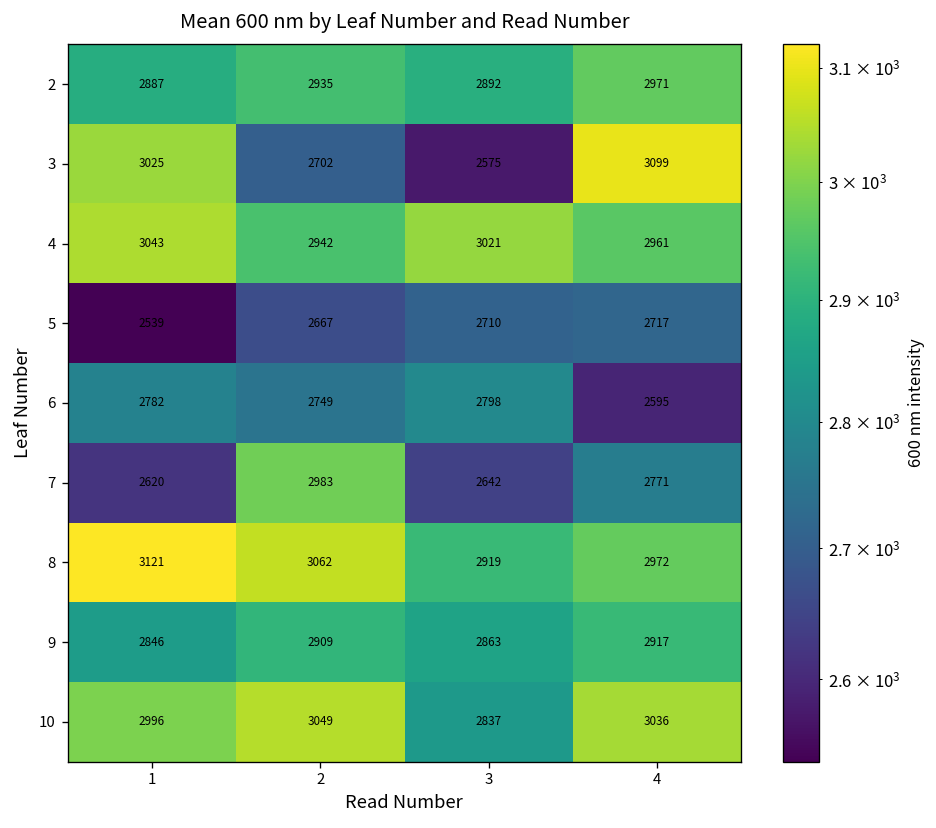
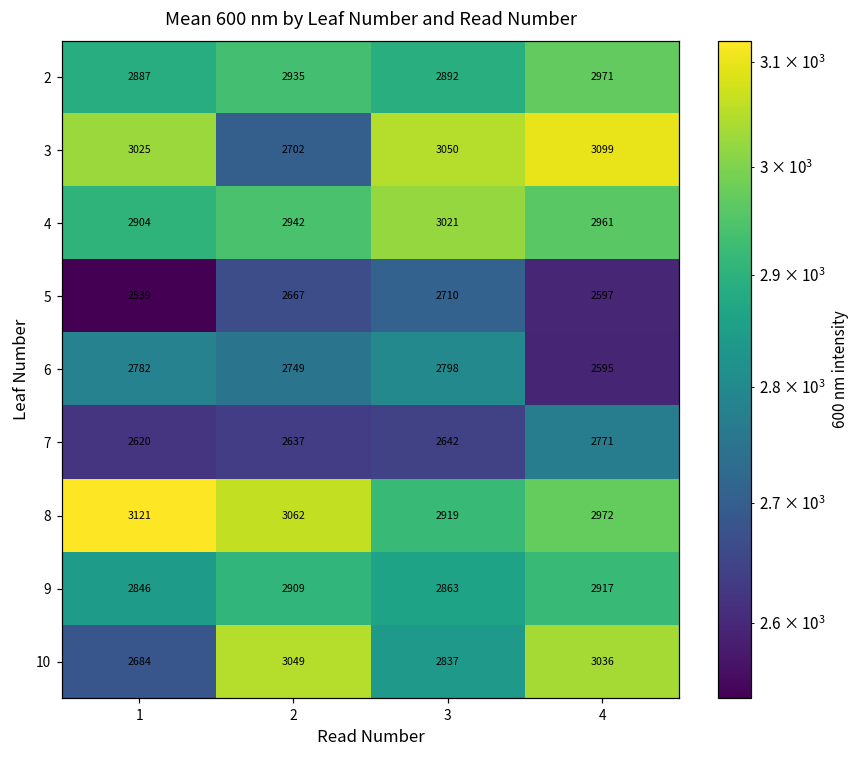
  {
    "2": {
      "1": 2887,
      "2": 2935,
      "3": 2892,
      "4": 2971
    },
    "3": {
      "1": 3025,
      "2": 2702,
-     "3": 2575,
+     "3": 3050,
      "4": 3099
    },
    "4": {
-     "1": 3043,
+     "1": 2904,
      "2": 2942,
      "3": 3021,
      "4": 2961
    },
    "5": {
      "1": 2539,
      "2": 2667,
      "3": 2710,
-     "4": 2717
+     "4": 2597
    },
    "6": {
      "1": 2782,
      "2": 2749,
      "3": 2798,
      "4": 2595
    },
    "7": {
      "1": 2620,
-     "2": 2983,
+     "2": 2637,
      "3": 2642,
      "4": 2771
    },
    "8": {
      "1": 3121,
      "2": 3062,
      "3": 2919,
      "4": 2972
    },
    "9": {
      "1": 2846,
      "2": 2909,
      "3": 2863,
      "4": 2917
    },
    "10": {
-     "1": 2996,
+     "1": 2684,
      "2": 3049,
      "3": 2837,
      "4": 3036
    }
  }
